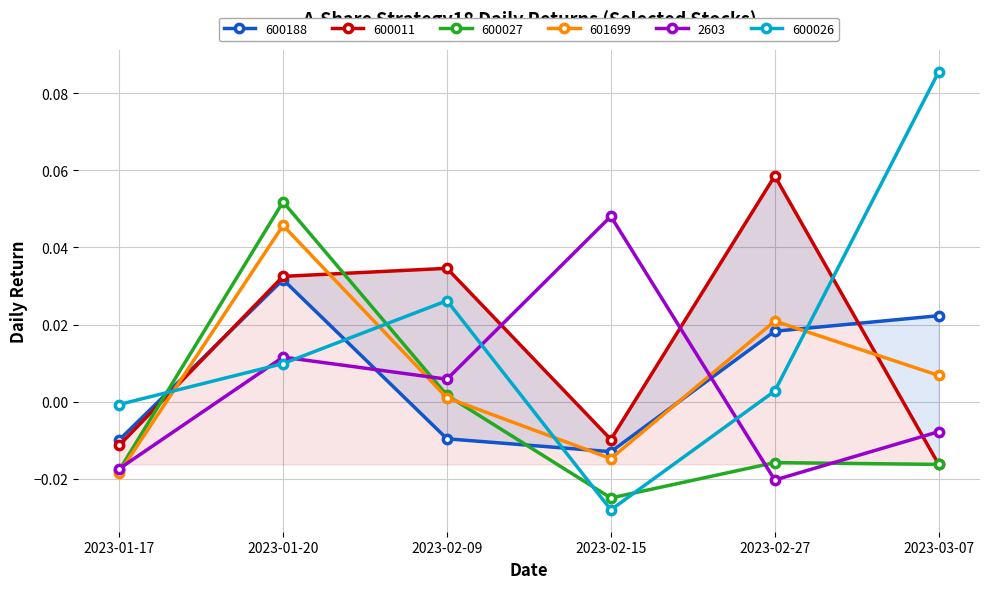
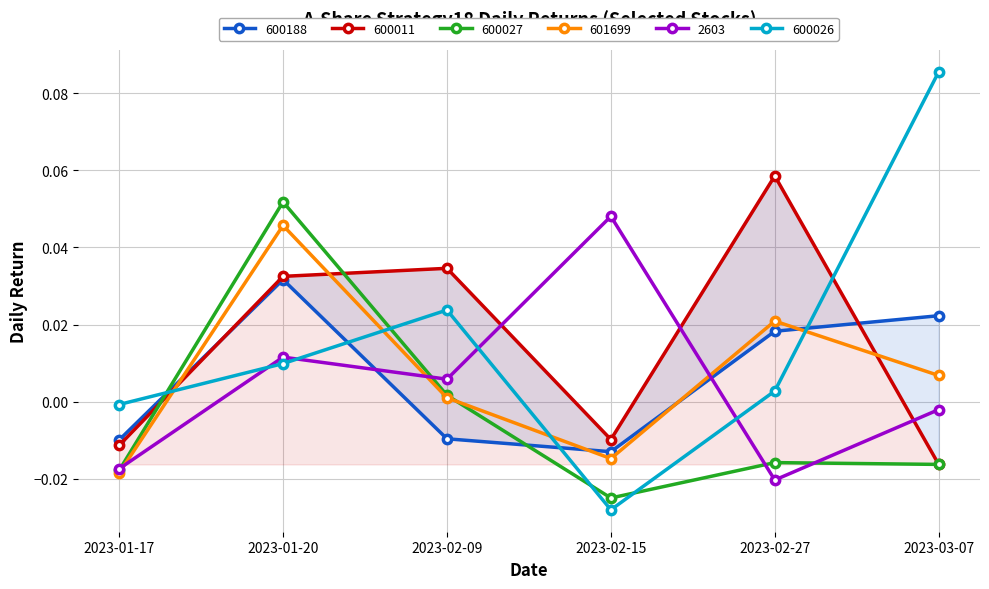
  {
    "600011": {
      "2023-01-17": -0.011
    },
    "600027": {
      "2023-01-20": 0.052,
      "2023-02-15": -0.025,
      "2023-02-27": -0.016
    },
    "601699": {
      "2023-01-17": -0.019,
      "2023-01-20": 0.046,
      "2023-02-15": -0.015,
      "2023-02-27": 0.021,
      "2023-03-07": 0.007
    },
    "2603": {
      "2023-01-20": 0.012,
      "2023-02-09": 0.006,
      "2023-02-15": 0.048,
      "2023-02-27": -0.020,
-     "2023-03-07": -0.008
+     "2023-03-07": -0.002
    },
    "600026": {
      "2023-01-17": -0.001,
      "2023-01-20": 0.010,
-     "2023-02-09": 0.026,
+     "2023-02-09": 0.024,
      "2023-02-15": -0.028,
      "2023-02-27": 0.003,
      "2023-03-07": 0.085
    }
  }
